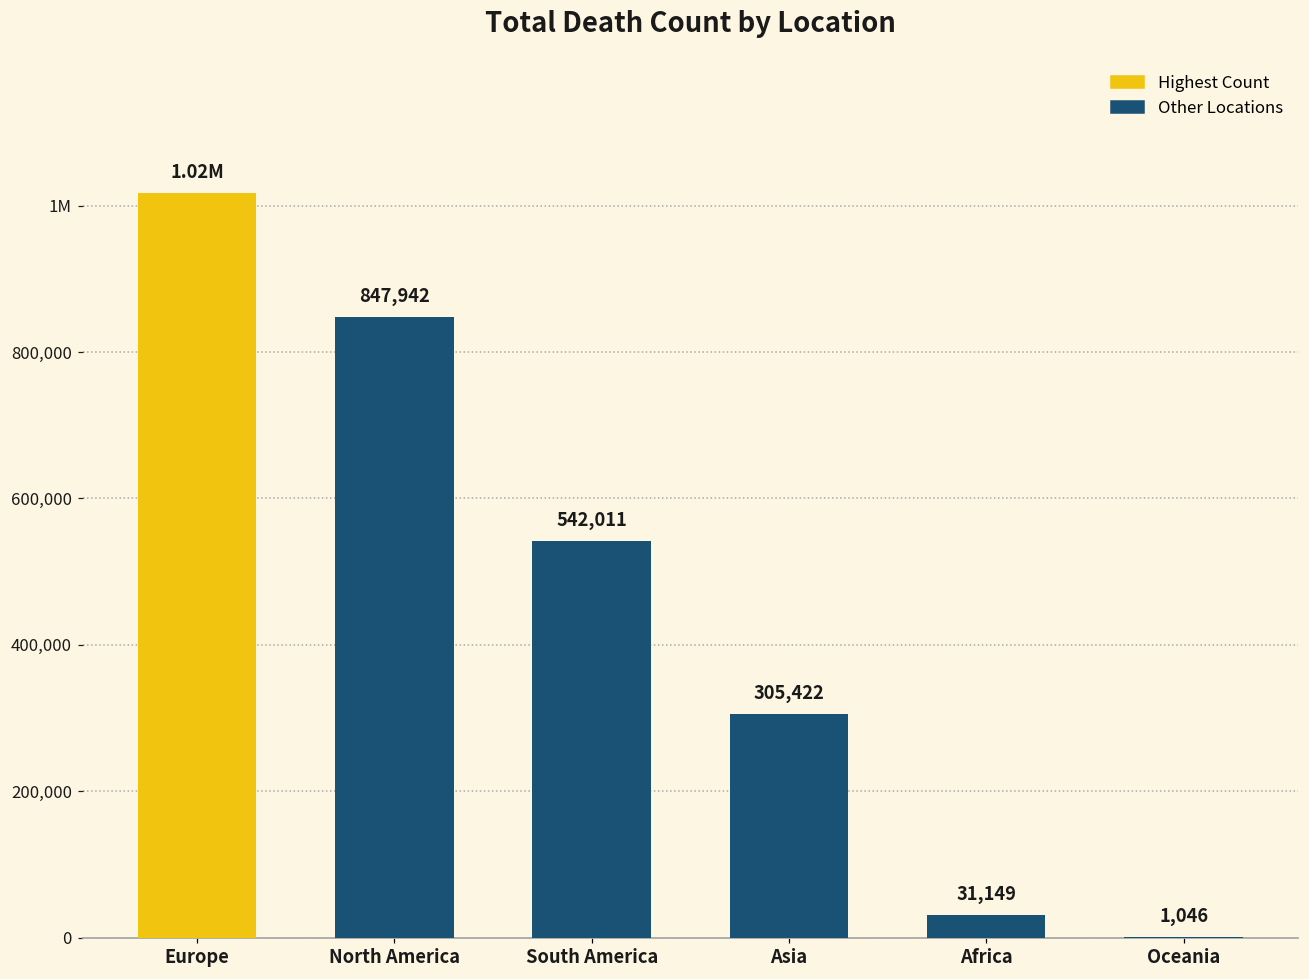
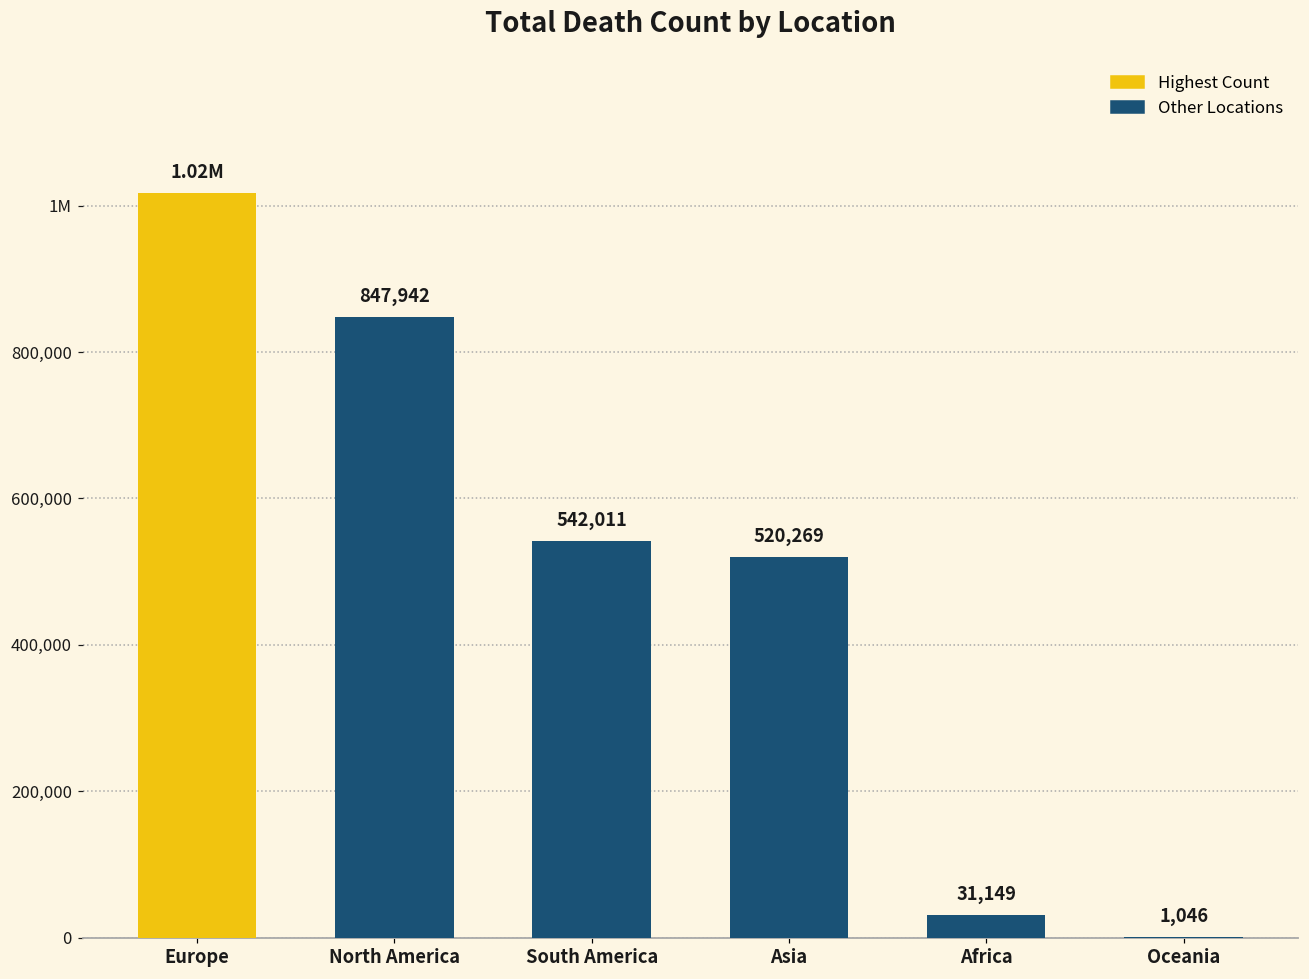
  {
    "Europe": "1.02M",
    "North America": "847,942",
    "South America": "542,011",
-   "Asia": "305,422",
+   "Asia": "520,269",
    "Africa": "31,149",
    "Oceania": "1,046"
  }
